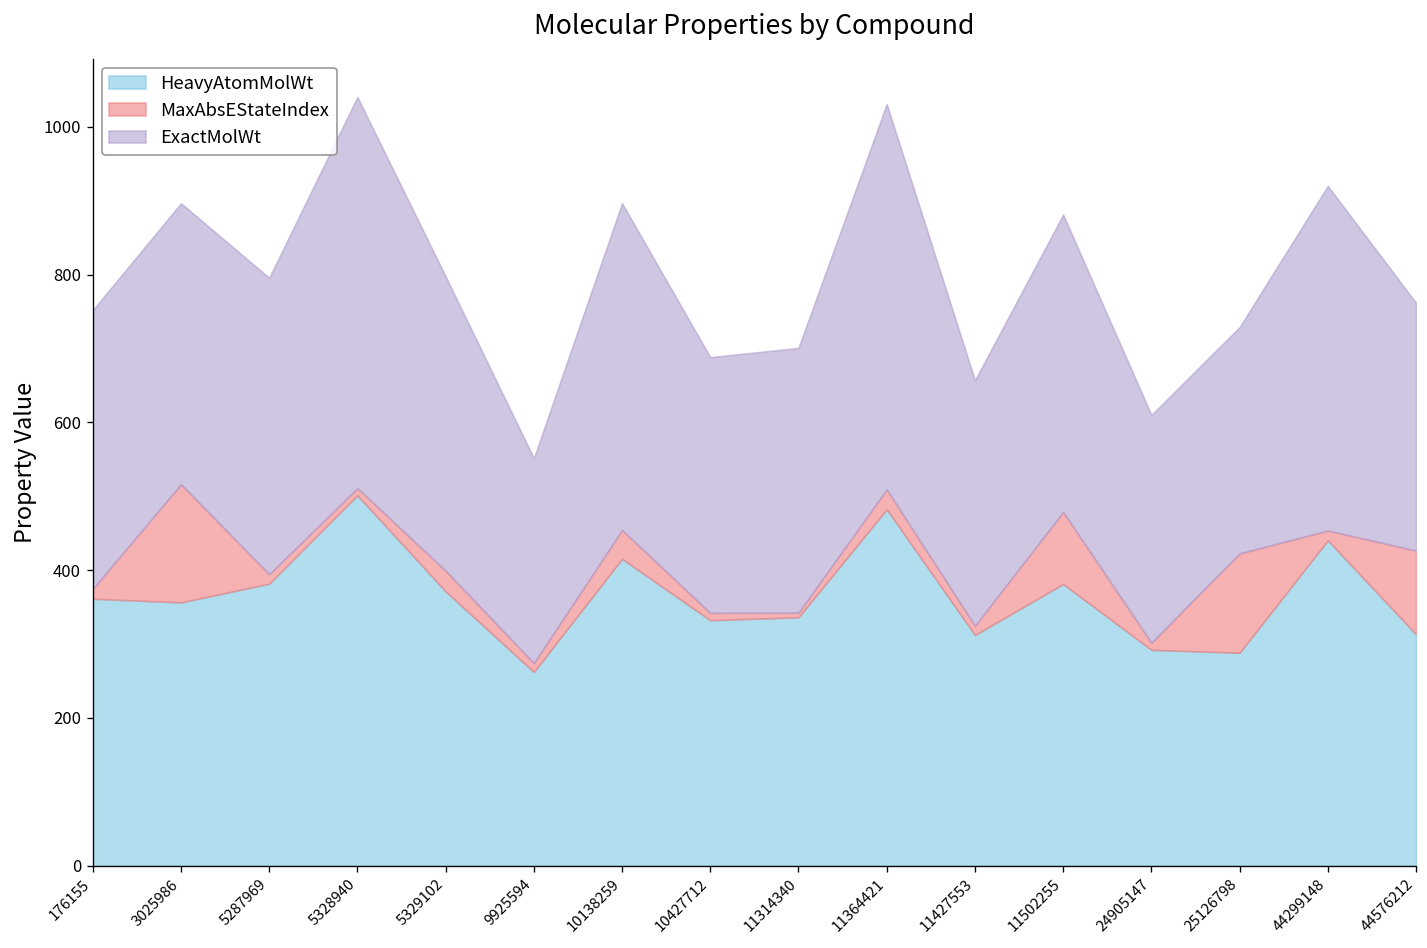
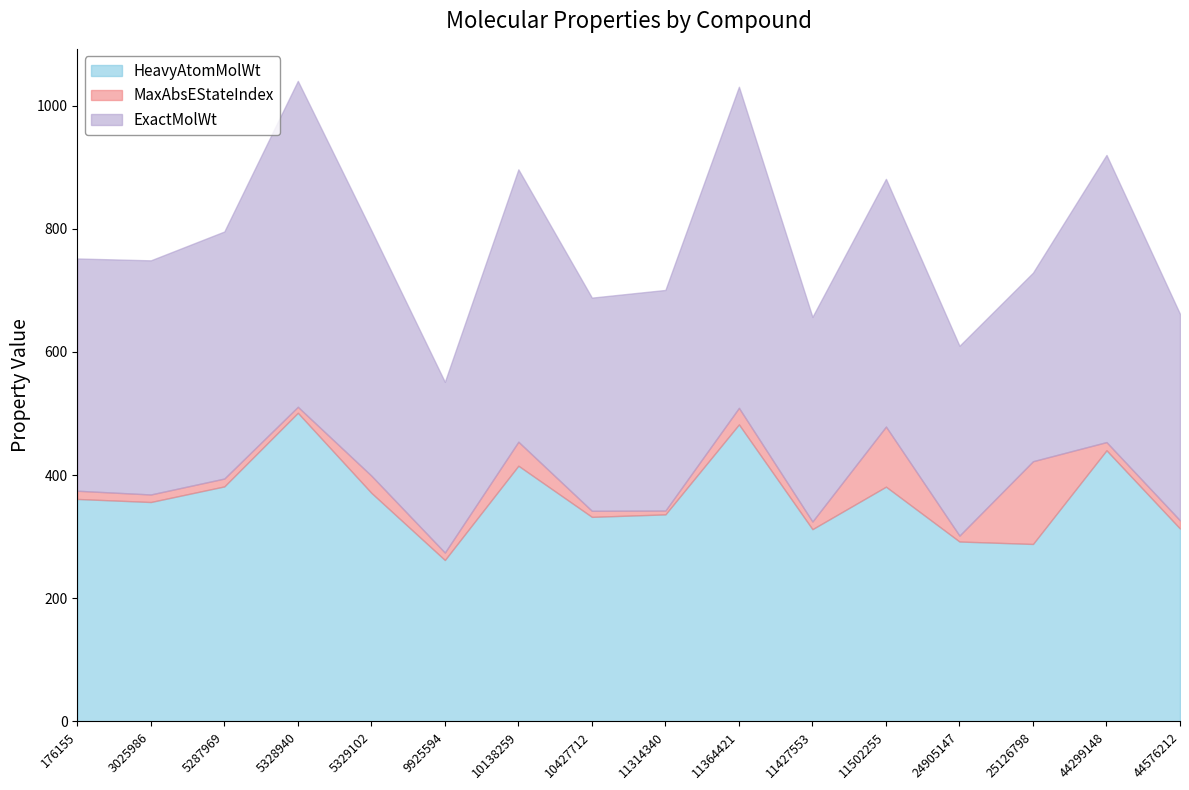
  {
    "MaxAbsEStateIndex": {
      "176155": 10,
-     "3025986": 160,
+     "3025986": 10,
      "5287969": 10,
      "5328940": 10,
      "5329102": 30,
      "9925594": 10,
      "10138259": 40,
      "10427712": 10,
      "11314340": 10,
      "11364421": 30,
      "11427553": 10,
      "11502255": 100,
      "24905147": 10,
      "25126798": 130,
      "44299148": 10,
-     "44576212": 110
+     "44576212": 10
    }
  }
